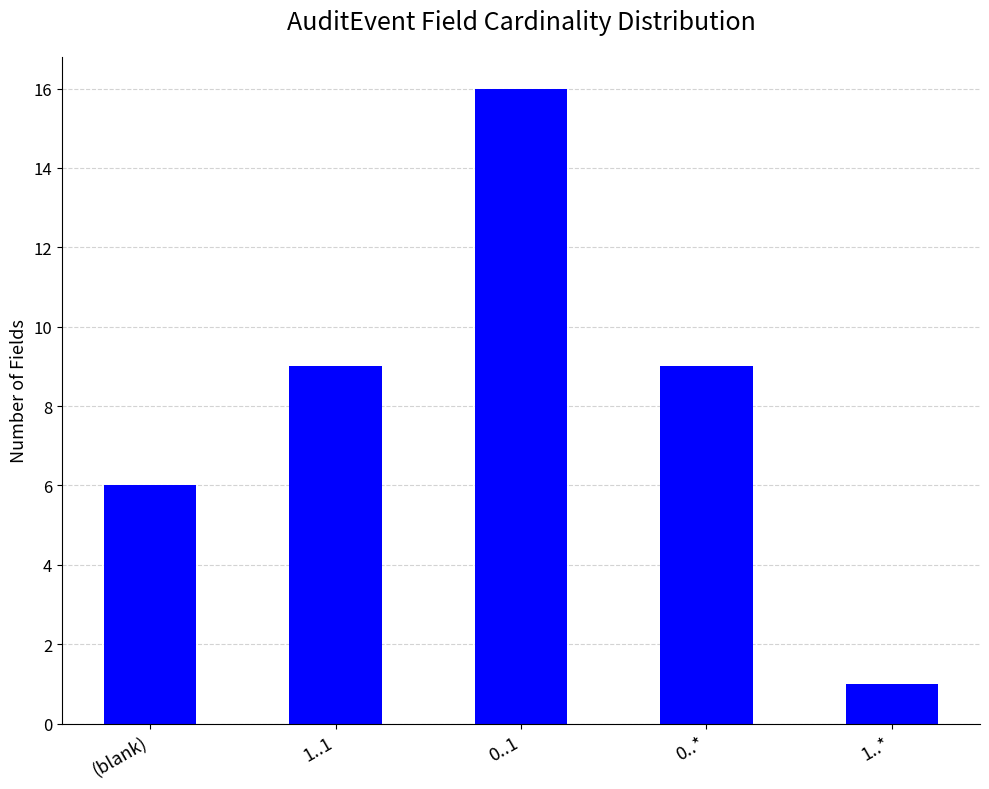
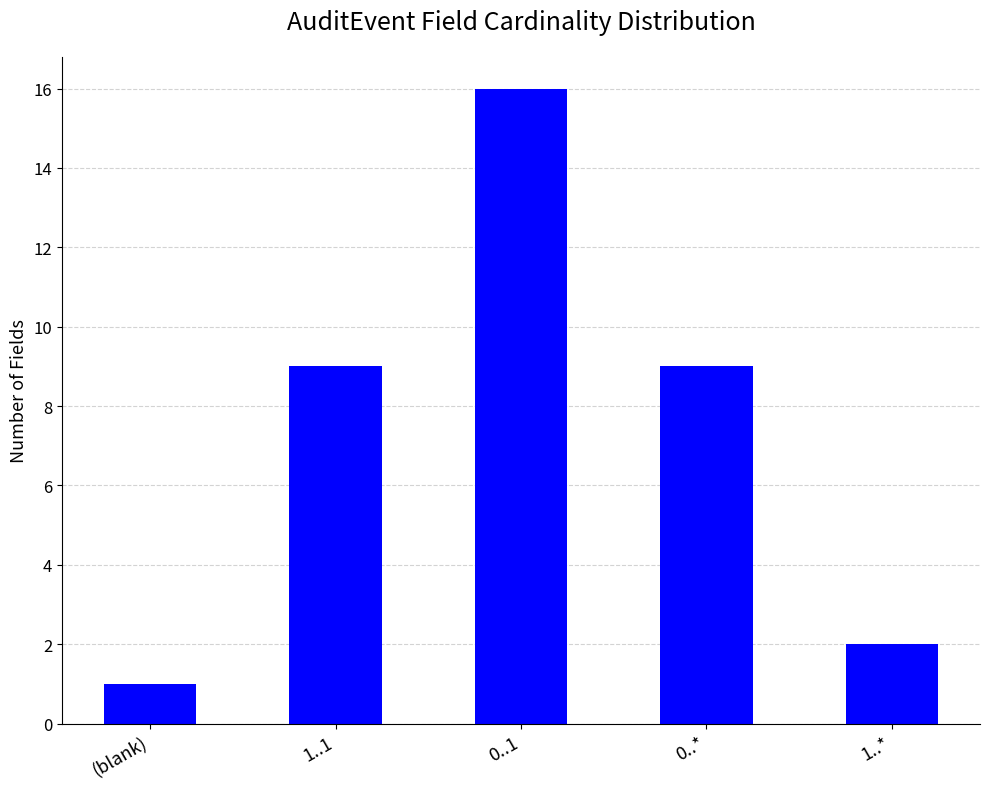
  {
-   "(blank)": 6,
+   "(blank)": 1,
    "1..1": 9,
    "0..1": 16,
    "0..*": 9,
-   "1..*": 1
+   "1..*": 2
  }
